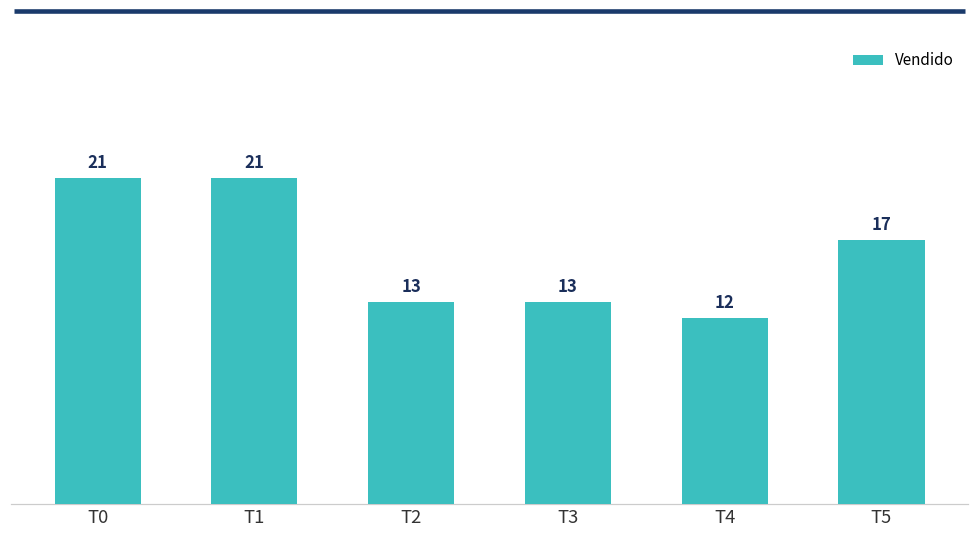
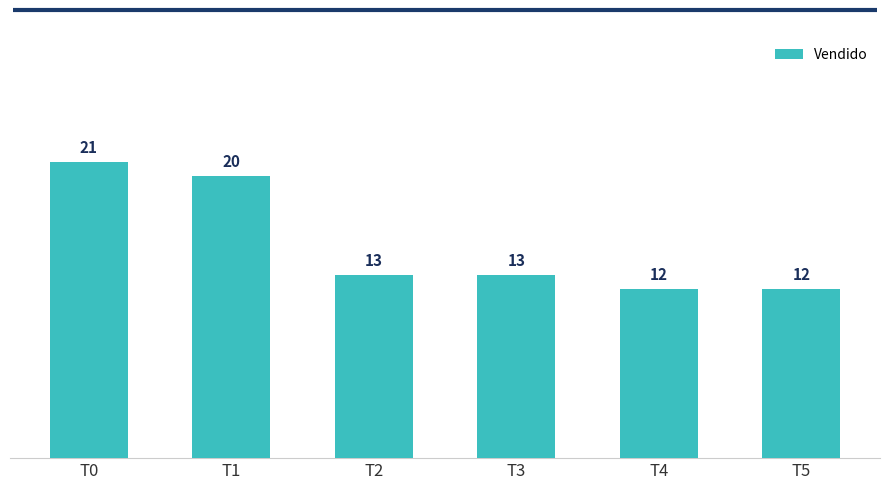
  {
    "T0": 21,
-   "T1": 21,
+   "T1": 20,
    "T2": 13,
    "T3": 13,
    "T4": 12,
-   "T5": 17
+   "T5": 12
  }
